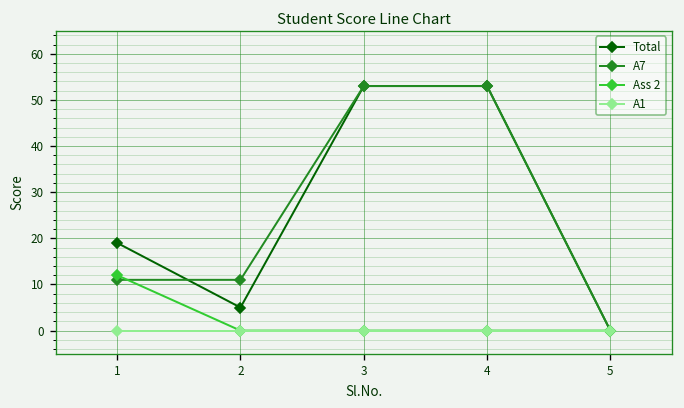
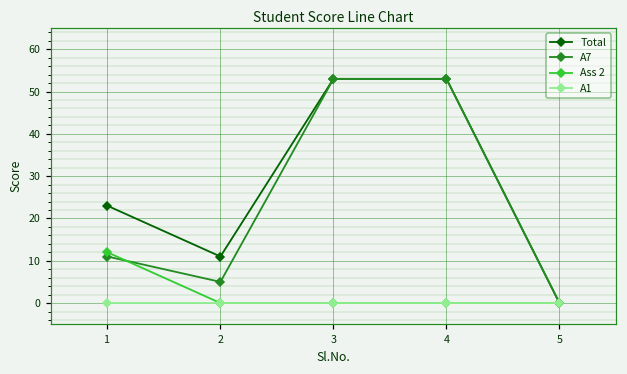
  {
    "Total": {
-     "1": 19,
-     "2": 5
+     "1": 23,
+     "2": 11
    },
    "A7": {
      "1": 11,
-     "2": 11
+     "2": 5
    },
    "Ass 2": {
      "1": 12
    },
    "A1": {
      "1": 0
    }
  }
